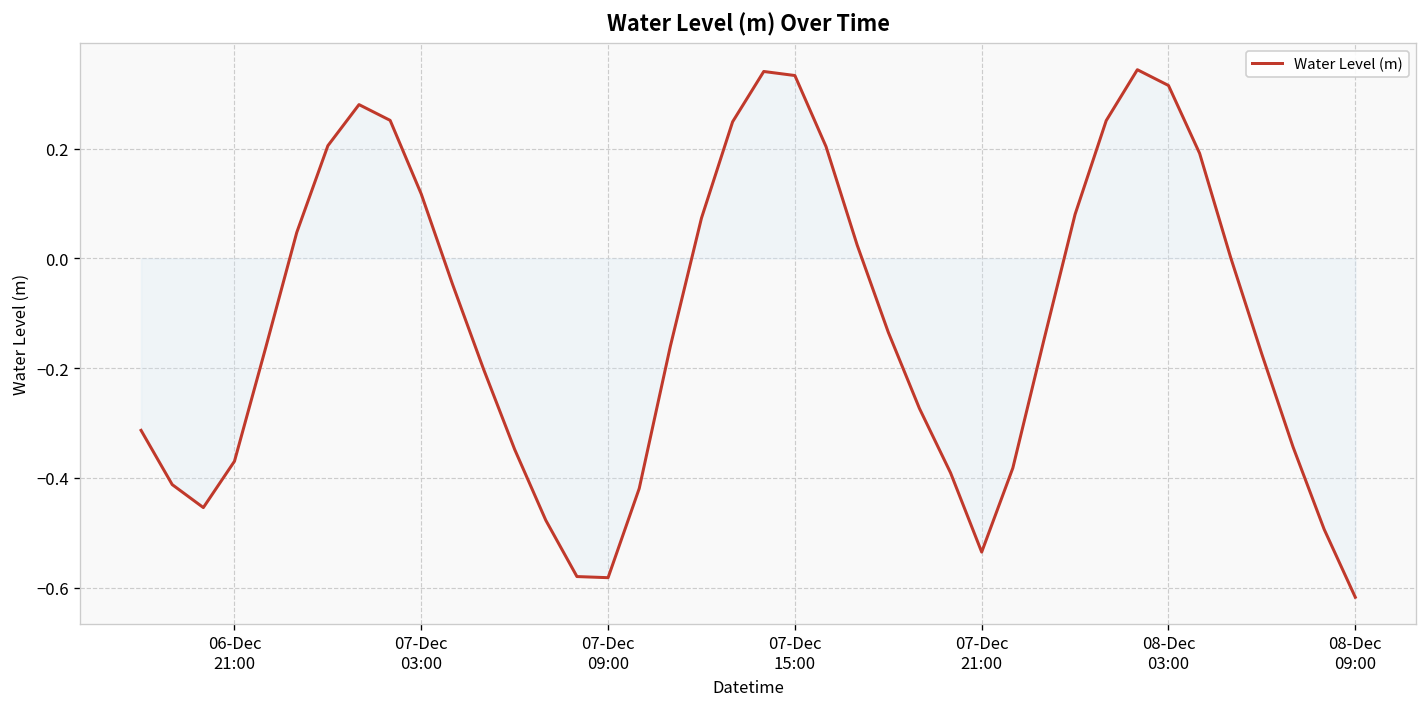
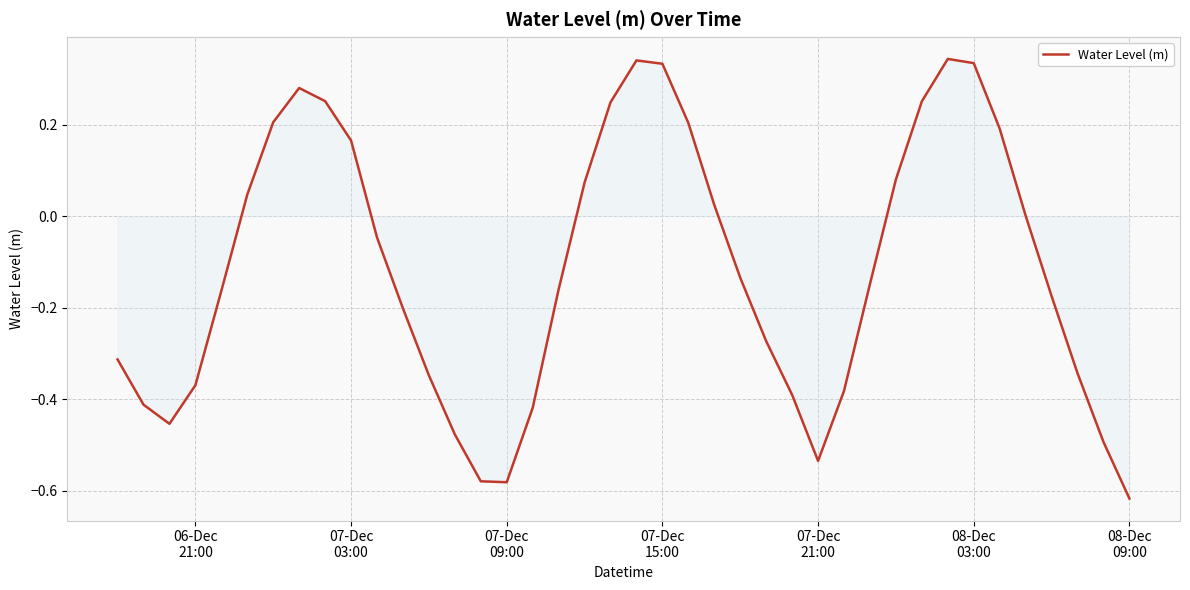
  {
    "Water Level (m)": {
      "06-Dec 21:00": -0.37,
-     "07-Dec 03:00": 0.12,
+     "07-Dec 03:00": 0.17,
      "07-Dec 09:00": -0.58,
      "07-Dec 21:00": -0.54,
-     "08-Dec 03:00": 0.31,
+     "08-Dec 03:00": 0.33,
      "08-Dec 09:00": -0.62
    }
  }
